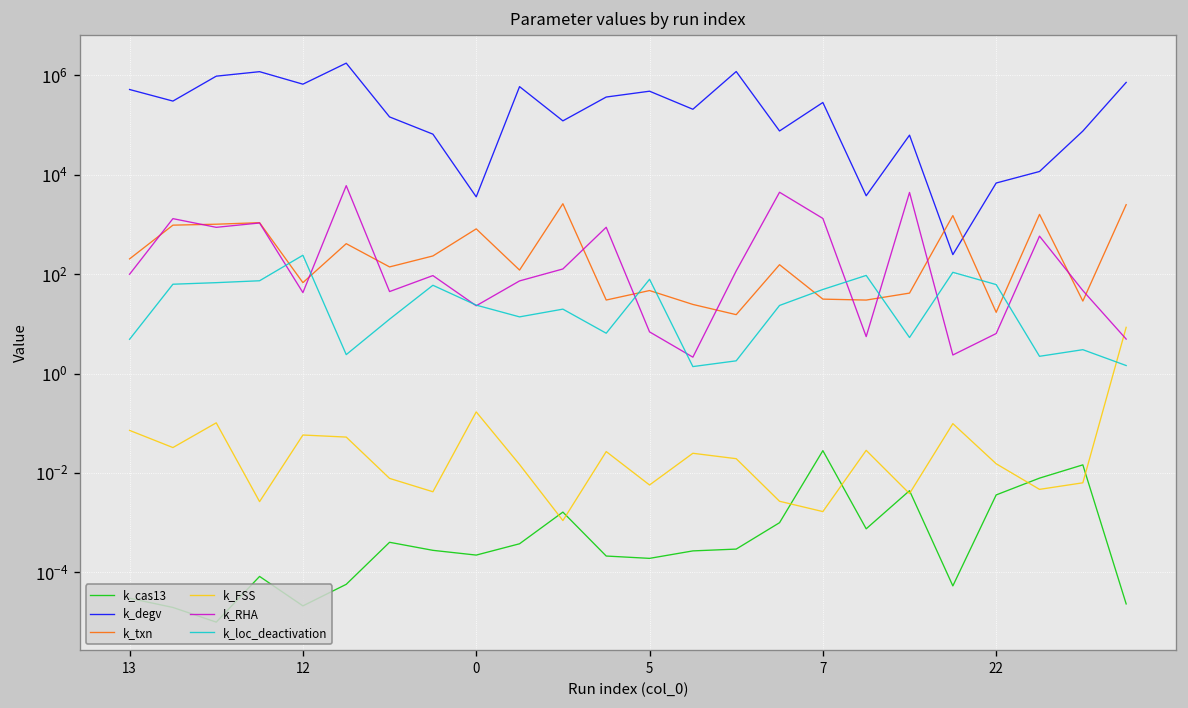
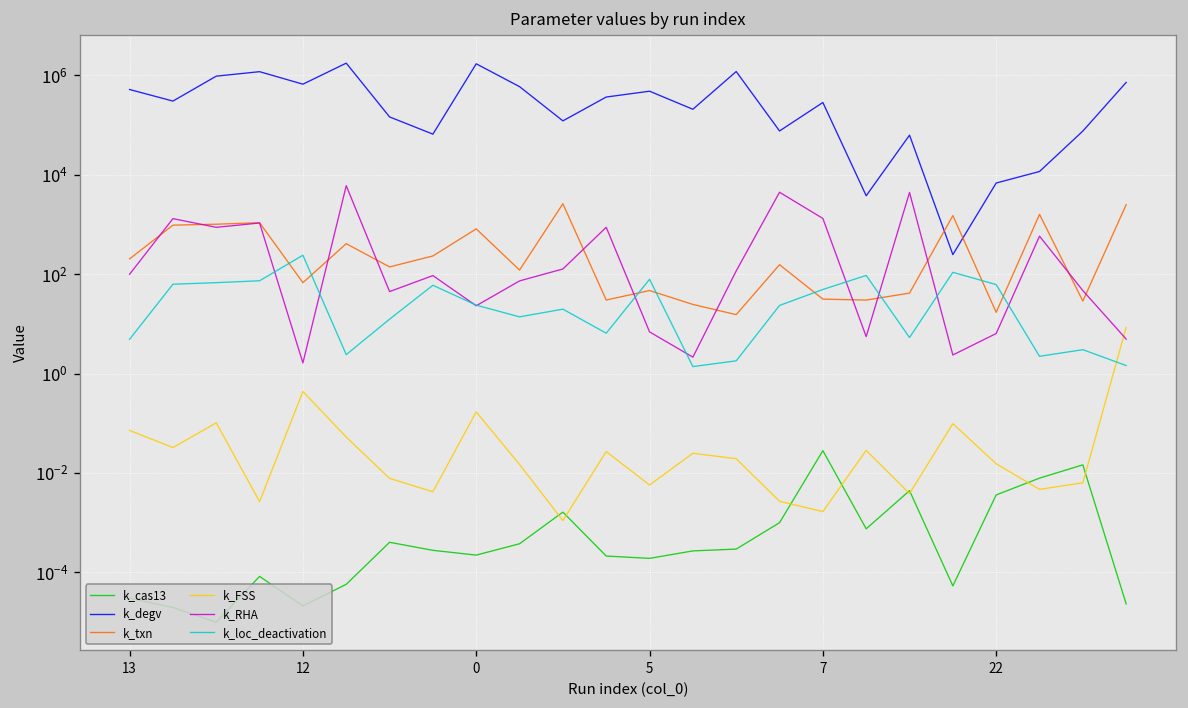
  {
    "k_cas13": {
      "0": 0.0002
    },
    "k_degv": {
      "12": 700000,
-     "0": 4000
+     "0": 1700000
    },
    "k_txn": {
      "12": 70,
      "0": 800
    },
    "k_FSS": {
-     "12": 0.06,
+     "12": 0.4,
      "0": 0.17
    },
    "k_RHA": {
-     "12": 40
+     "12": 1.6
    },
    "k_loc_deactivation": {
      "12": 200
    }
  }
